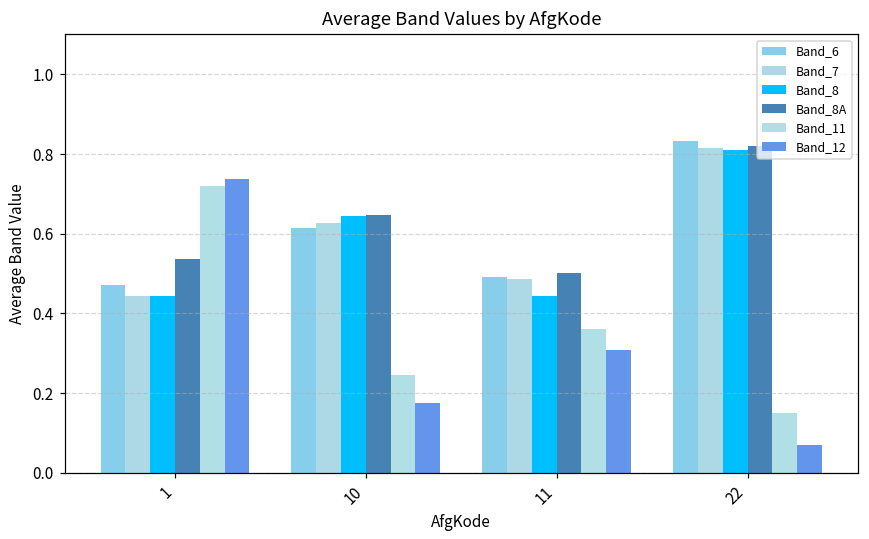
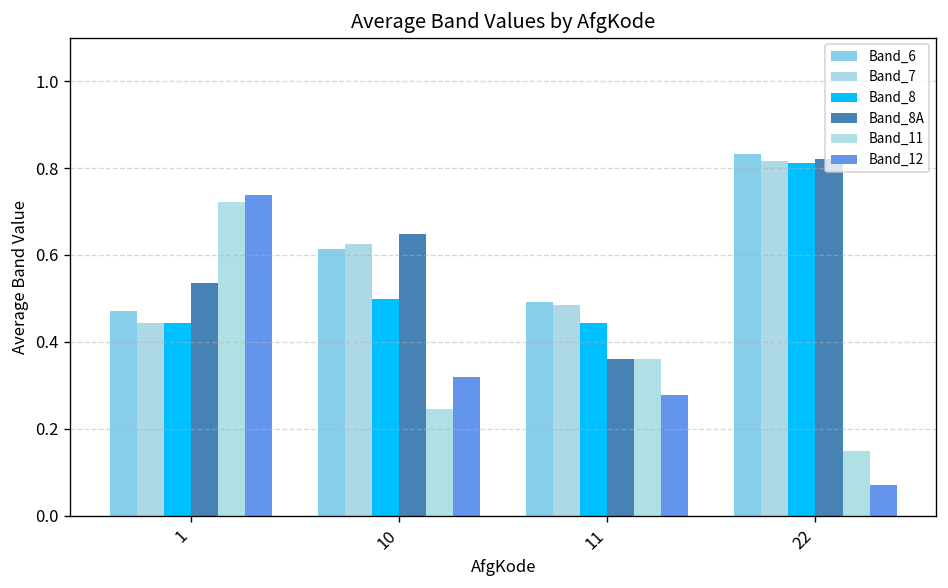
  {
    "Band_8": {
      "1": 0.44,
-     "10": 0.64,
+     "10": 0.50,
      "11": 0.44,
      "22": 0.81
    },
    "Band_8A": {
      "1": 0.54,
      "10": 0.65,
-     "11": 0.50
+     "11": 0.36
    },
    "Band_12": {
      "1": 0.74,
-     "10": 0.18,
-     "11": 0.31,
+     "10": 0.32,
+     "11": 0.28,
      "22": 0.07
    }
  }
